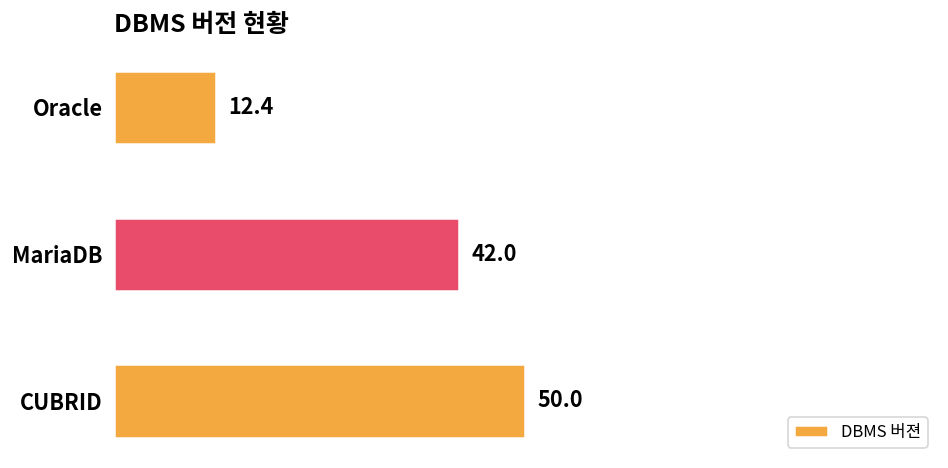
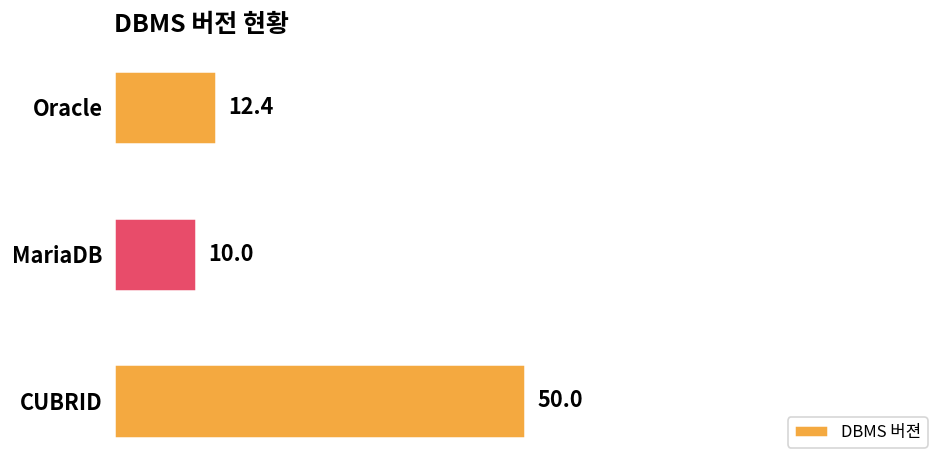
  {
    "Oracle": 12.4,
-   "MariaDB": 42.0,
+   "MariaDB": 10.0,
    "CUBRID": 50.0
  }
